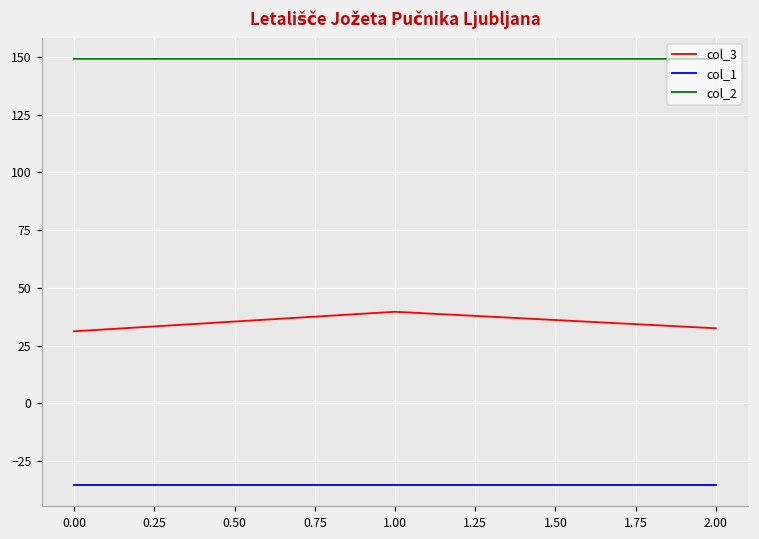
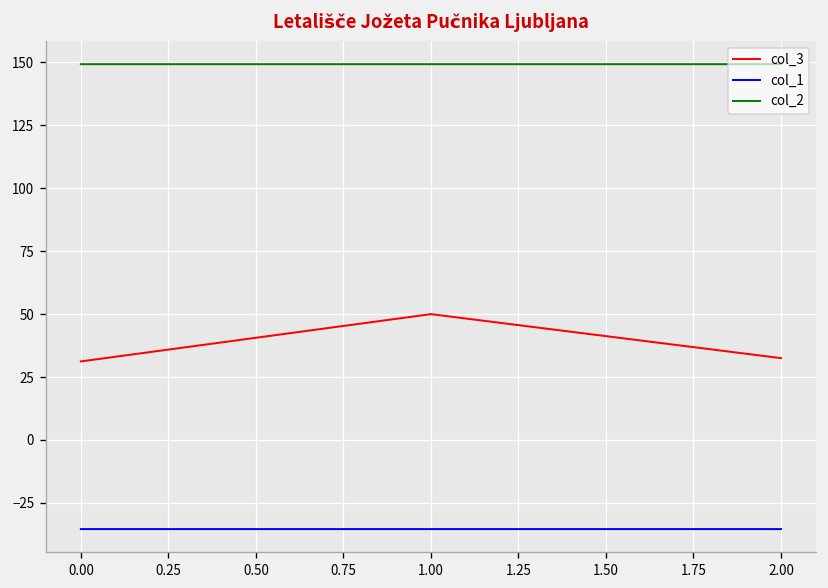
  {
    "col_3": {
      "0.00": 31,
-     "1.00": 40,
+     "1.00": 50,
      "2.00": 32
    },
    "col_1": {
      "0.00": -35,
      "1.00": -35,
      "2.00": -35
    },
    "col_2": {
      "0.00": 149,
      "1.00": 149
    }
  }
